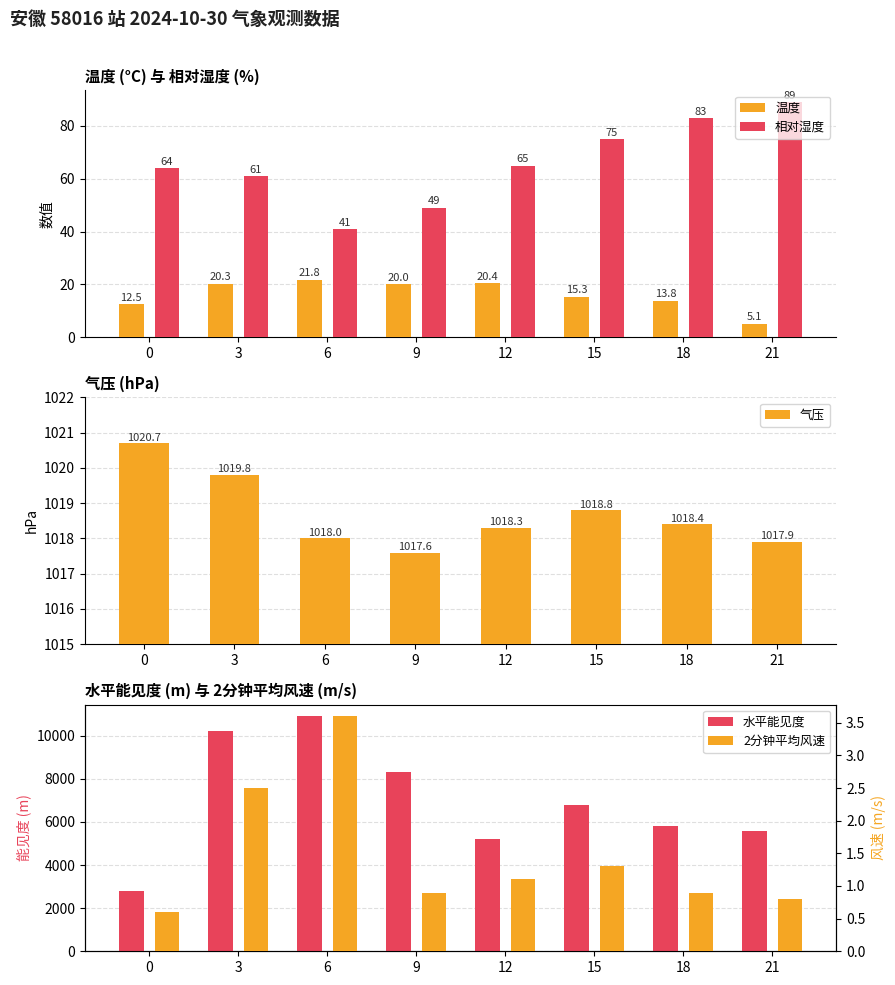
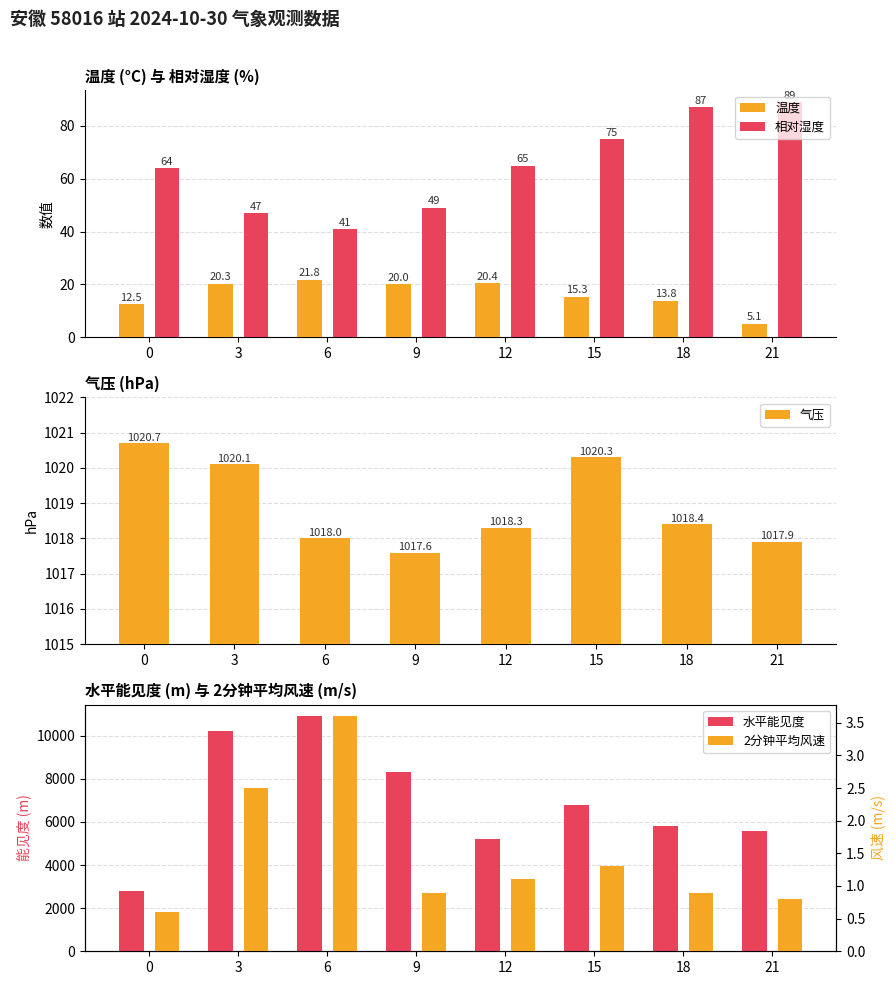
  {
    "温度 (°C) 与 相对湿度 (%)": {
      "温度": {
        "0": 12.5,
        "3": 20.3,
        "6": 21.8,
        "9": 20.0,
        "12": 20.4,
        "15": 15.3,
        "18": 13.8,
        "21": 5.1
      },
      "相对湿度": {
        "0": 64,
-       "3": 61,
+       "3": 47,
        "6": 41,
        "9": 49,
        "12": 65,
        "15": 75,
-       "18": 83
+       "18": 87
      }
    },
    "气压 (hPa)": {
      "0": 1020.7,
-     "3": 1019.8,
+     "3": 1020.1,
      "6": 1018.0,
      "9": 1017.6,
      "12": 1018.3,
-     "15": 1018.8,
+     "15": 1020.3,
      "18": 1018.4,
      "21": 1017.9
    }
  }
